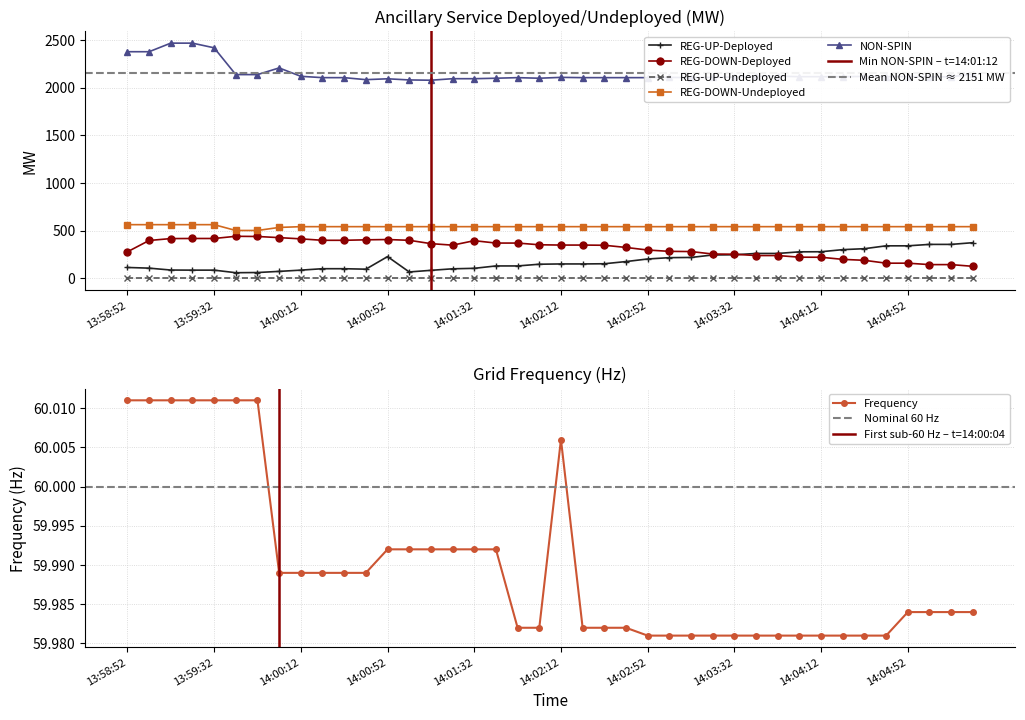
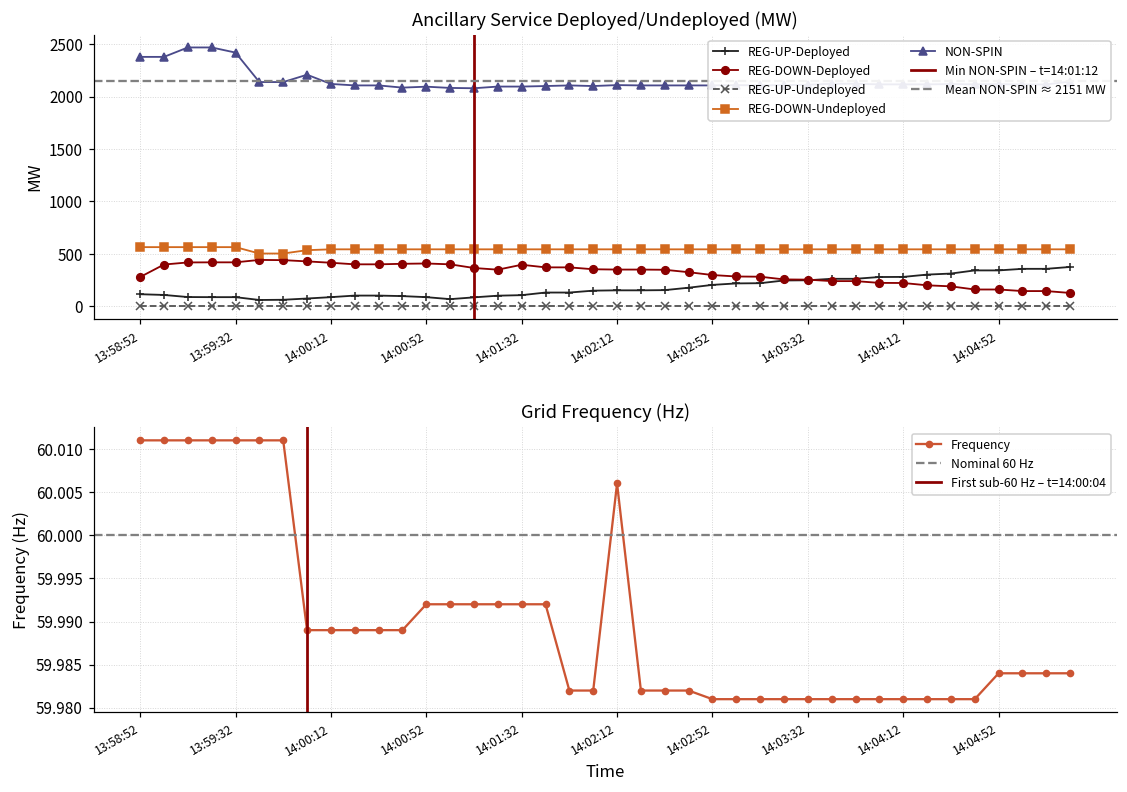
  {
    "Ancillary Service Deployed/Undeployed (MW)": {
      "REG-UP-Deployed": {
        "13:58:52": 100,
        "13:59:32": 100,
        "14:00:12": 100,
-       "14:00:52": 200,
+       "14:00:52": 100,
        "14:01:32": 100,
        "14:02:12": 200,
        "14:02:52": 200,
        "14:04:12": 300,
        "14:04:52": 300
      },
      "REG-DOWN-Deployed": {
        "13:58:52": 300,
        "13:59:32": 400,
        "14:00:12": 400,
        "14:00:52": 400,
        "14:01:32": 400,
        "14:02:12": 400,
        "14:02:52": 300,
        "14:04:12": 200,
        "14:04:52": 200
      },
      "REG-DOWN-Undeployed": {
        "13:58:52": 600,
        "13:59:32": 600,
        "14:00:12": 500,
        "14:00:52": 500,
        "14:01:32": 500,
        "14:02:12": 500,
        "14:02:52": 500,
        "14:03:32": 500,
        "14:04:12": 500,
        "14:04:52": 500
      }
    },
    "Grid Frequency (Hz)": {
      "13:58:52": 60.011,
      "13:59:32": 60.011,
      "14:00:12": 59.989,
      "14:00:52": 59.992,
      "14:01:32": 59.992,
      "14:02:12": 60.006,
      "14:02:52": 59.981,
      "14:03:32": 59.981,
      "14:04:12": 59.981,
      "14:04:52": 59.984
    }
  }
